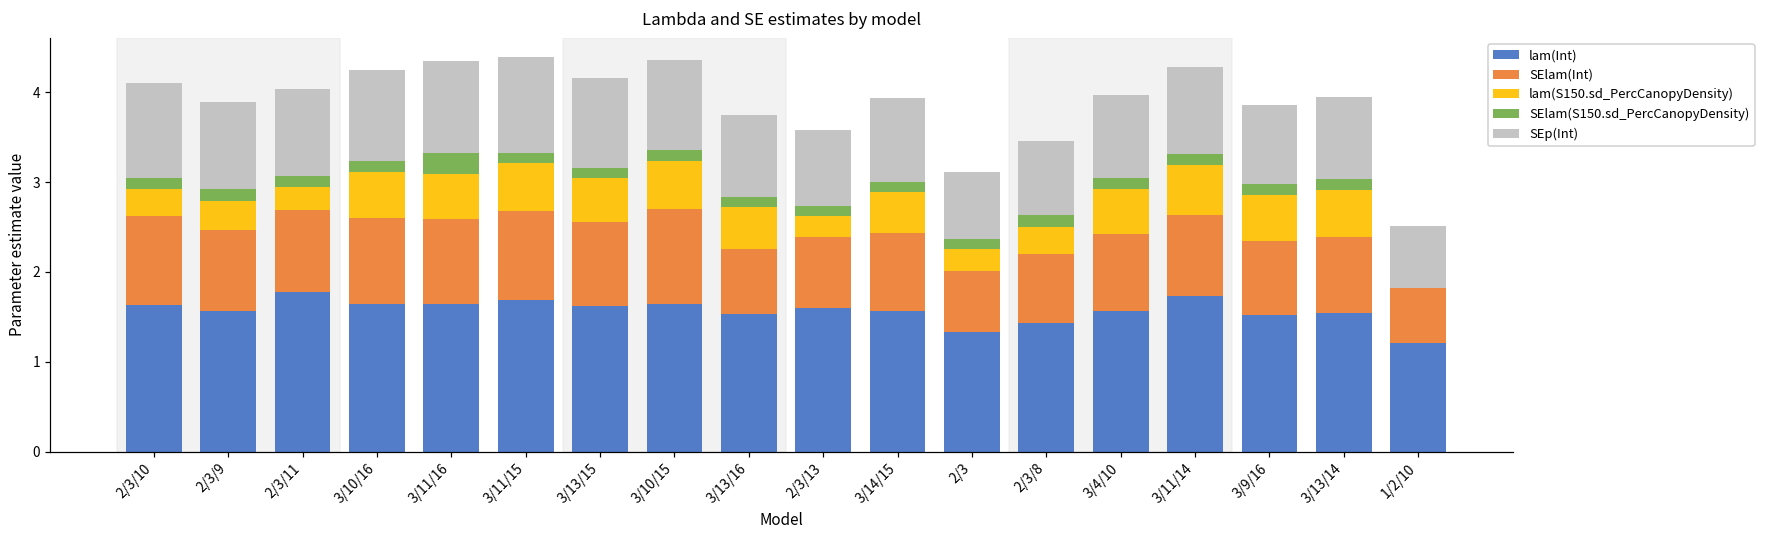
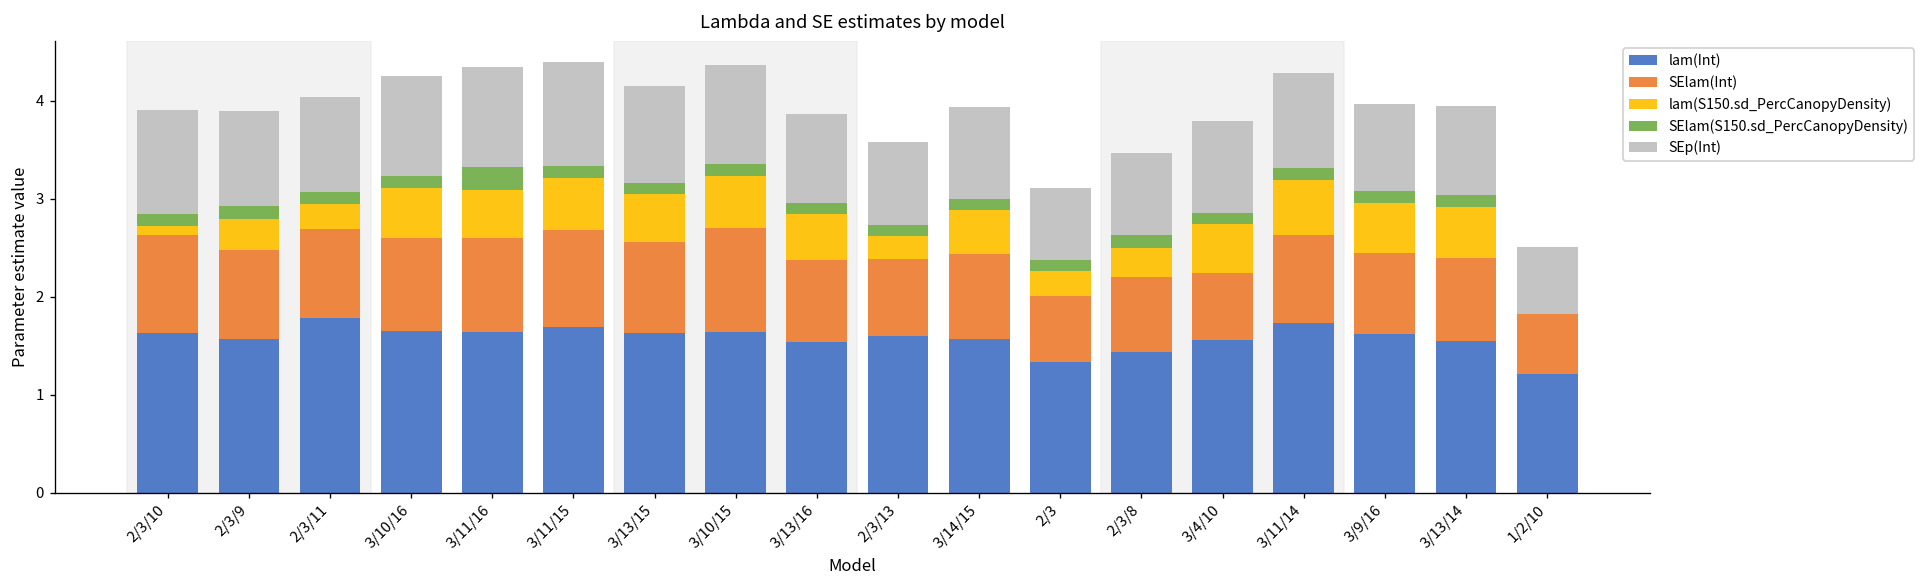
  {
    "lam(Int)": {
      "2/3/10": 1.6,
      "2/3/9": 1.6,
      "2/3/11": 1.8,
      "3/10/16": 1.6,
      "3/11/16": 1.6,
      "3/11/15": 1.7,
      "3/13/15": 1.6,
      "3/10/15": 1.6,
      "3/13/16": 1.5,
      "2/3/13": 1.6,
      "3/14/15": 1.6,
      "2/3": 1.3,
      "2/3/8": 1.4,
      "3/4/10": 1.6,
      "3/11/14": 1.7,
-     "3/9/16": 1.5,
+     "3/9/16": 1.6,
      "3/13/14": 1.5,
      "1/2/10": 1.2
    },
    "SElam(Int)": {
      "2/3/10": 1.0,
      "2/3/9": 0.9,
      "2/3/11": 0.9,
      "3/10/16": 1.0,
      "3/11/16": 1.0,
      "3/11/15": 1.0,
      "3/13/15": 0.9,
      "3/10/15": 1.1,
-     "3/13/16": 0.7,
+     "3/13/16": 0.8,
      "2/3/13": 0.8,
      "3/14/15": 0.9,
      "2/3": 0.7,
      "2/3/8": 0.8,
-     "3/4/10": 0.9,
+     "3/4/10": 0.7,
      "3/11/14": 0.9,
      "3/9/16": 0.8,
      "3/13/14": 0.8,
      "1/2/10": 0.6
    },
    "lam(S150.sd_PercCanopyDensity)": {
-     "2/3/10": 0.3,
+     "2/3/10": 0.1,
      "2/3/9": 0.3,
      "2/3/11": 0.3,
      "3/10/16": 0.5,
      "3/11/16": 0.5,
      "3/11/15": 0.5,
      "3/13/15": 0.5,
      "3/10/15": 0.5,
      "3/13/16": 0.5,
      "2/3/13": 0.2,
      "3/14/15": 0.5,
      "2/3": 0.2,
      "2/3/8": 0.3,
      "3/4/10": 0.5,
      "3/11/14": 0.6,
      "3/9/16": 0.5,
      "3/13/14": 0.5,
      "1/2/10": 0.0
    },
    "SElam(S150.sd_PercCanopyDensity)": {
      "2/3/10": 0.1,
      "2/3/9": 0.1,
      "2/3/11": 0.1,
      "3/10/16": 0.1,
      "3/11/16": 0.2,
      "3/11/15": 0.1,
      "3/13/15": 0.1,
      "3/10/15": 0.1,
      "3/13/16": 0.1,
      "2/3/13": 0.1,
      "3/14/15": 0.1,
      "2/3": 0.1,
      "2/3/8": 0.1,
      "3/4/10": 0.1,
      "3/11/14": 0.1,
      "3/9/16": 0.1,
      "3/13/14": 0.1,
      "1/2/10": 0.0
    },
    "SEp(Int)": {
      "2/3/10": 1.1,
      "2/3/9": 1.0,
      "2/3/11": 1.0,
      "3/10/16": 1.0,
      "3/11/16": 1.0,
      "3/11/15": 1.1,
      "3/13/15": 1.0,
      "3/10/15": 1.0,
      "3/13/16": 0.9,
      "2/3/13": 0.8,
      "3/14/15": 0.9,
      "2/3": 0.7,
      "2/3/8": 0.8,
      "3/4/10": 0.9,
      "3/11/14": 1.0,
      "3/9/16": 0.9,
      "3/13/14": 0.9,
      "1/2/10": 0.7
    }
  }
